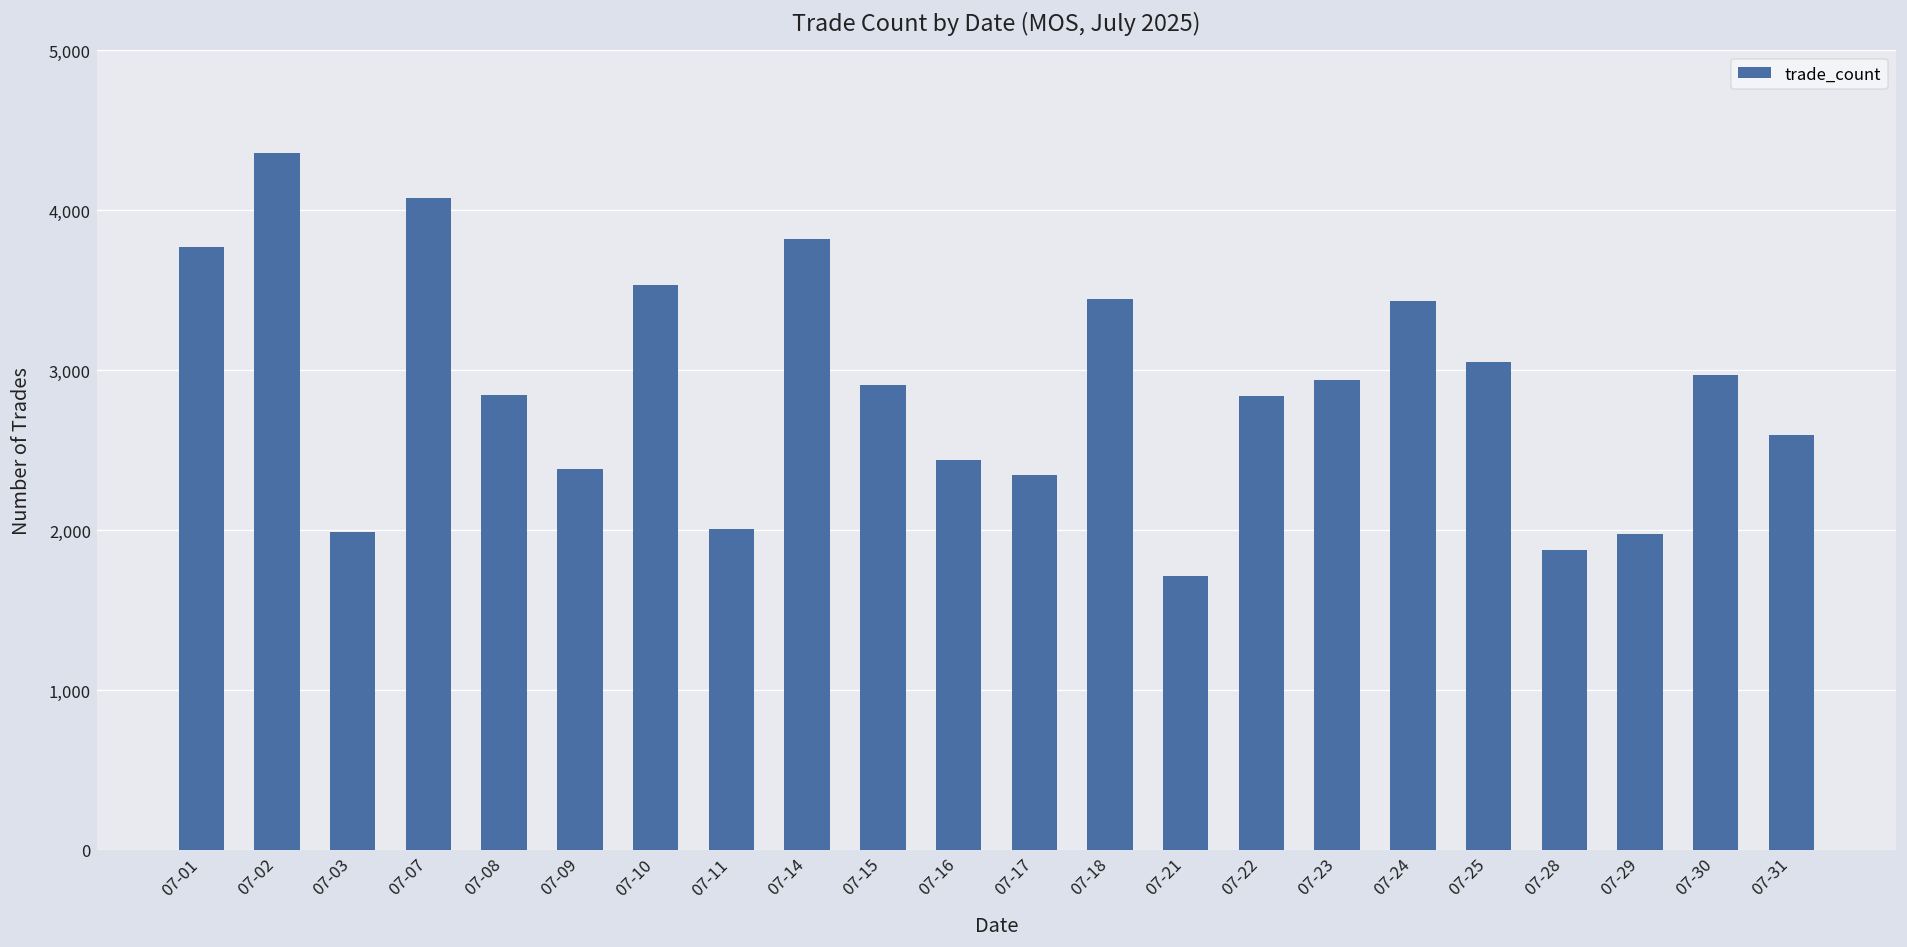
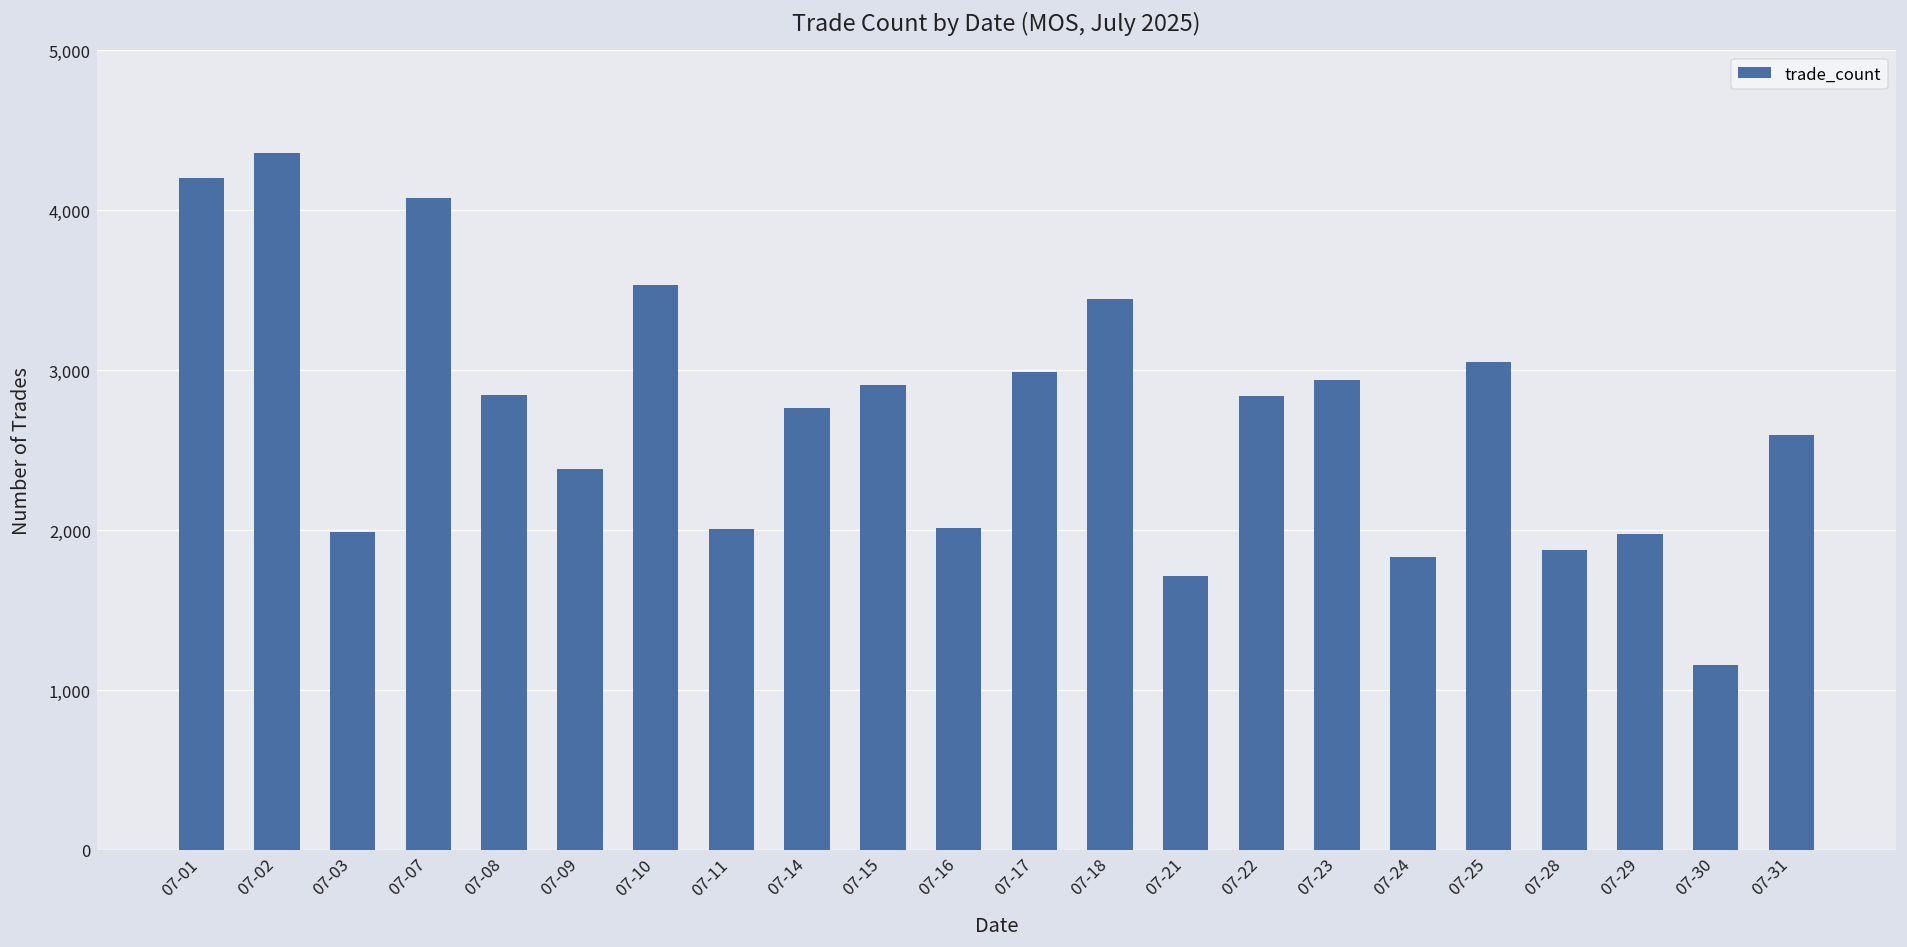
  {
-   "07-01": "3,770",
+   "07-01": "4,200",
    "07-02": "4,360",
    "07-03": "1,990",
    "07-07": "4,070",
    "07-08": "2,840",
    "07-09": "2,380",
    "07-10": "3,530",
    "07-11": "2,010",
-   "07-14": "3,820",
+   "07-14": "2,760",
    "07-15": "2,910",
-   "07-16": "2,440",
-   "07-17": "2,350",
+   "07-16": "2,010",
+   "07-17": "2,990",
    "07-18": "3,450",
    "07-21": "1,710",
    "07-22": "2,840",
    "07-23": "2,940",
-   "07-24": "3,430",
+   "07-24": "1,830",
    "07-25": "3,050",
    "07-28": "1,880",
    "07-29": "1,980",
-   "07-30": "2,970",
+   "07-30": "1,160",
    "07-31": "2,590"
  }
